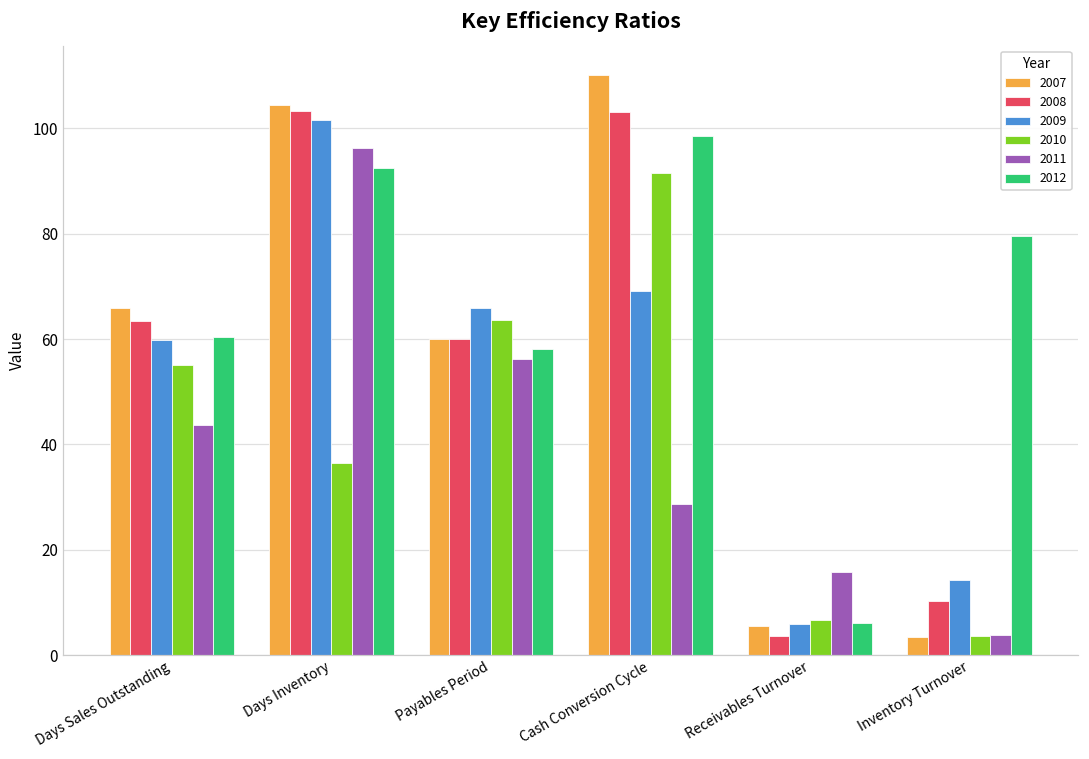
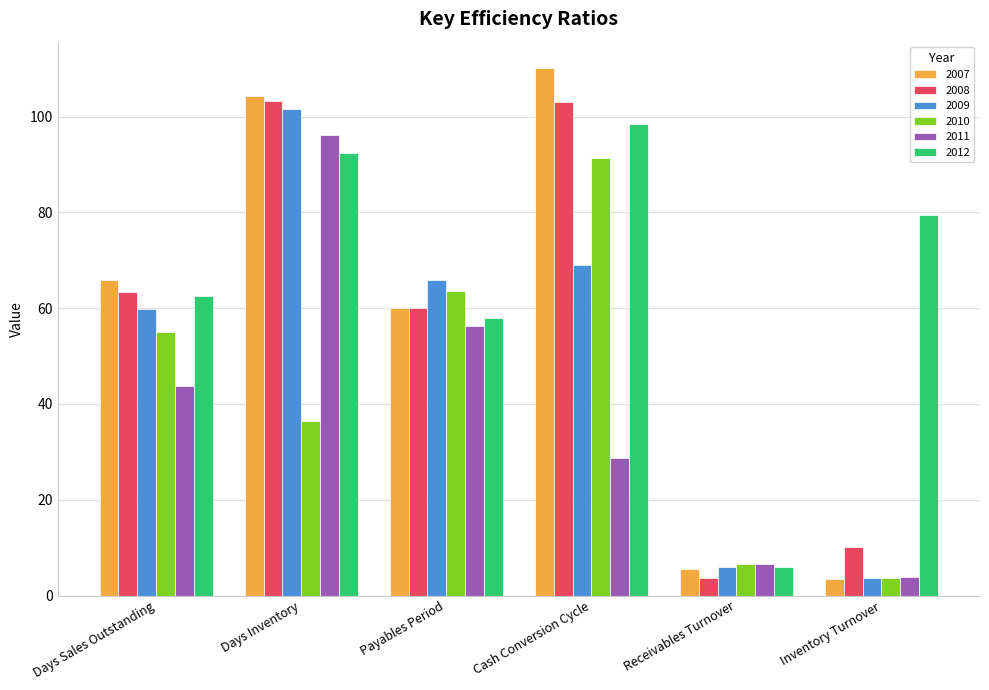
  {
    "2007": {
      "Days Sales Outstanding": 66,
      "Days Inventory": 104,
      "Payables Period": 60,
      "Cash Conversion Cycle": 110,
      "Receivables Turnover": 6,
      "Inventory Turnover": 4
    },
    "2008": {
      "Days Sales Outstanding": 63,
      "Days Inventory": 103,
      "Payables Period": 60,
      "Cash Conversion Cycle": 103,
      "Receivables Turnover": 4,
      "Inventory Turnover": 10
    },
    "2009": {
      "Days Sales Outstanding": 60,
      "Days Inventory": 102,
      "Payables Period": 66,
      "Cash Conversion Cycle": 69,
      "Receivables Turnover": 6,
-     "Inventory Turnover": 14
+     "Inventory Turnover": 4
    },
    "2010": {
      "Days Sales Outstanding": 55,
      "Days Inventory": 36,
      "Payables Period": 64,
      "Cash Conversion Cycle": 91,
      "Receivables Turnover": 7,
      "Inventory Turnover": 4
    },
    "2011": {
      "Days Sales Outstanding": 44,
      "Days Inventory": 96,
      "Payables Period": 56,
      "Cash Conversion Cycle": 29,
-     "Receivables Turnover": 16,
+     "Receivables Turnover": 7,
      "Inventory Turnover": 4
    },
    "2012": {
-     "Days Sales Outstanding": 60,
+     "Days Sales Outstanding": 63,
      "Days Inventory": 93,
      "Payables Period": 58,
      "Cash Conversion Cycle": 99,
      "Receivables Turnover": 6,
      "Inventory Turnover": 80
    }
  }
